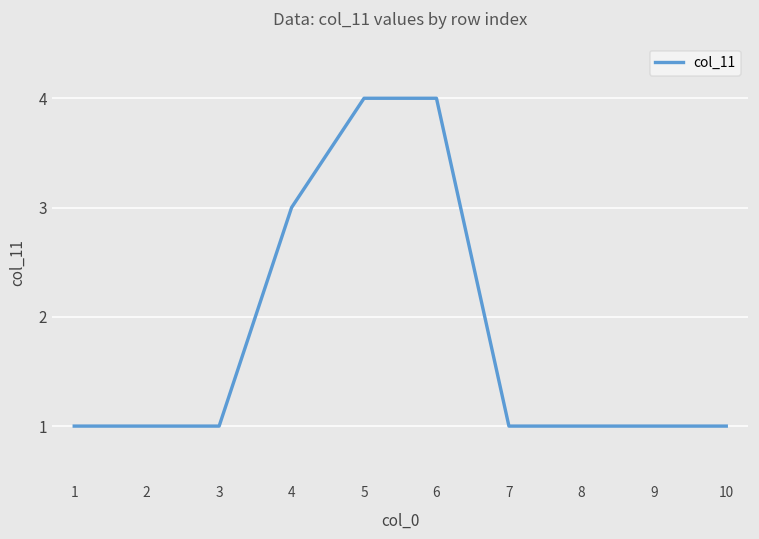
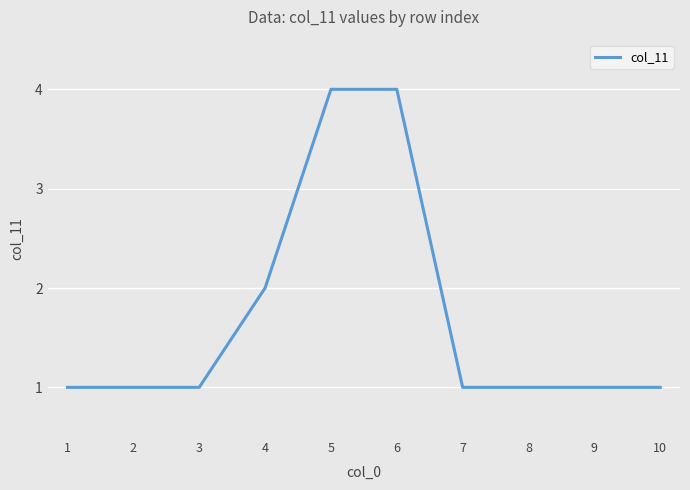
  {
    "1": 1,
    "2": 1,
    "3": 1,
-   "4": 3,
+   "4": 2,
    "5": 4,
    "6": 4,
    "7": 1,
    "8": 1,
    "9": 1,
    "10": 1
  }
